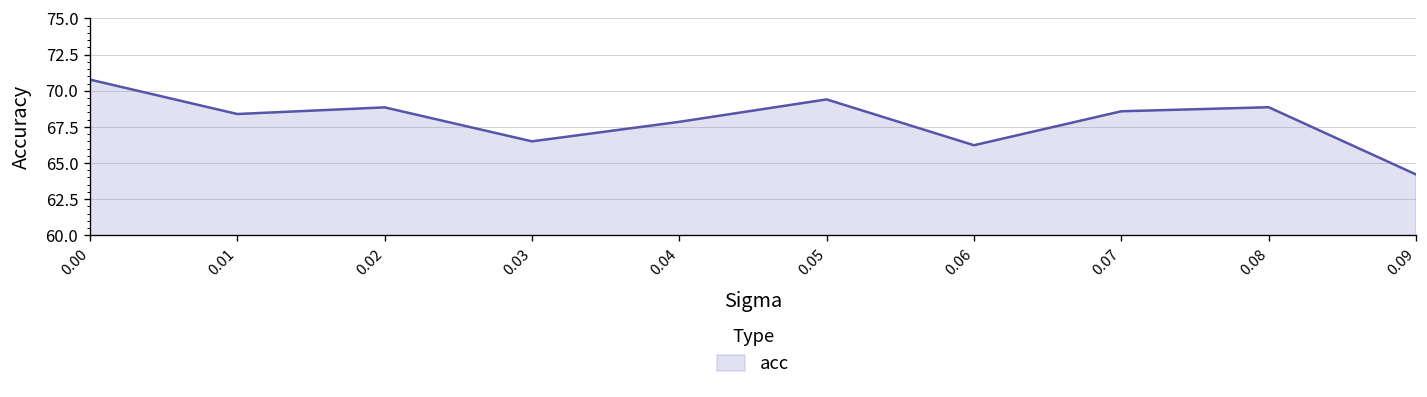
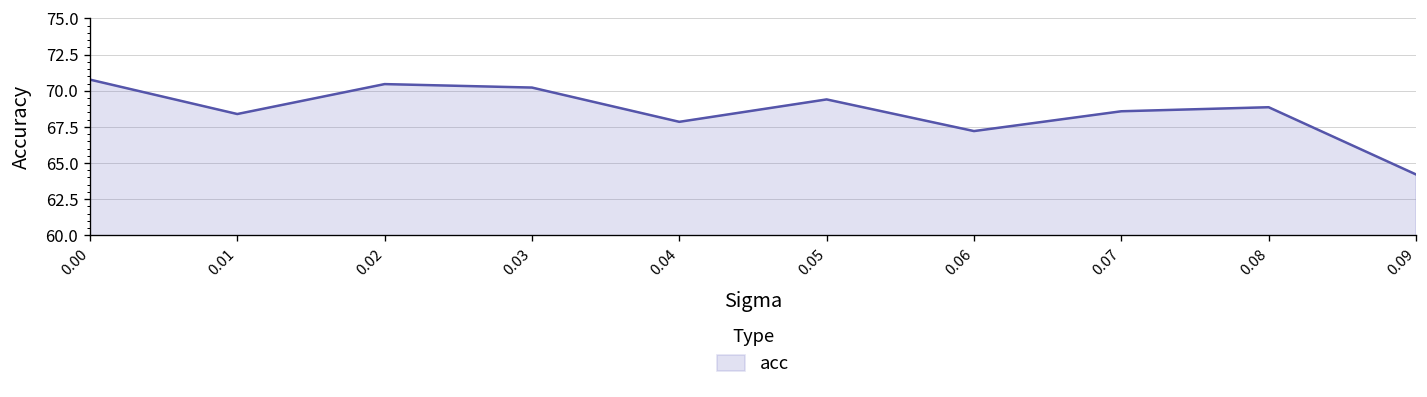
  {
    "0.00": 70.8,
    "0.01": 68.4,
-   "0.02": 68.9,
-   "0.03": 66.5,
+   "0.02": 70.5,
+   "0.03": 70.2,
    "0.04": 67.9,
    "0.05": 69.4,
-   "0.06": 66.2,
+   "0.06": 67.2,
    "0.07": 68.6,
    "0.08": 68.9,
    "0.09": 64.2
  }
